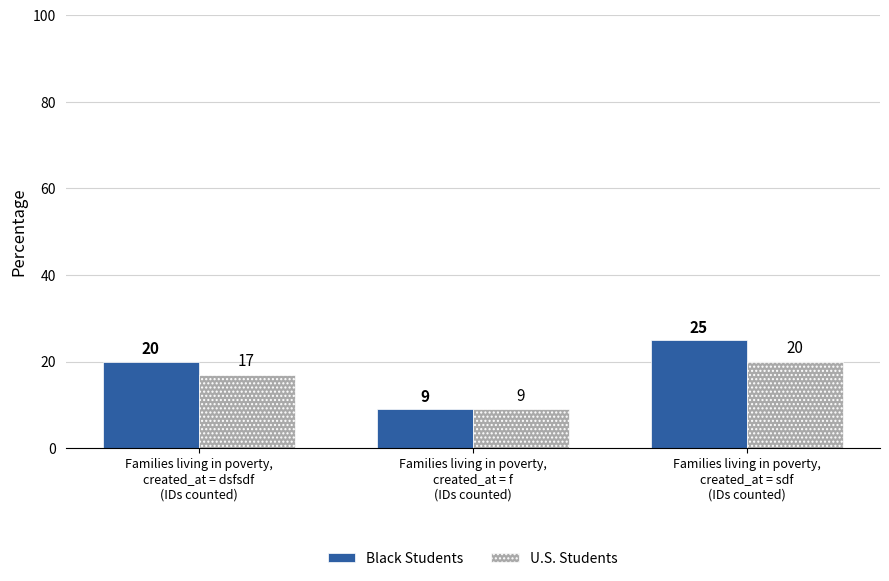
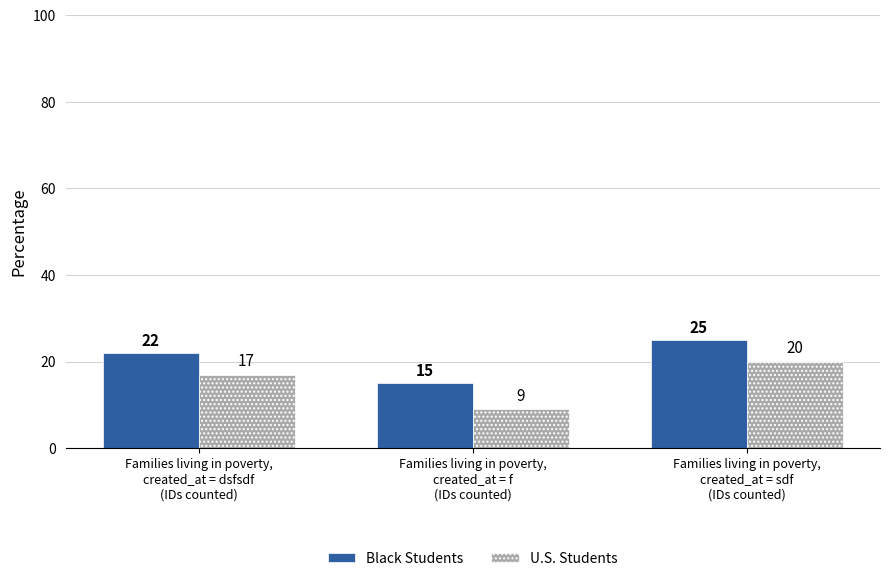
  {
    "Black Students": {
-     "Families living in poverty, created_at = dsfsdf (IDs counted)": 20,
-     "Families living in poverty, created_at = f (IDs counted)": 9,
+     "Families living in poverty, created_at = dsfsdf (IDs counted)": 22,
+     "Families living in poverty, created_at = f (IDs counted)": 15,
      "Families living in poverty, created_at = sdf (IDs counted)": 25
    },
    "U.S. Students": {
      "Families living in poverty, created_at = dsfsdf (IDs counted)": 17,
      "Families living in poverty, created_at = f (IDs counted)": 9,
      "Families living in poverty, created_at = sdf (IDs counted)": 20
    }
  }
